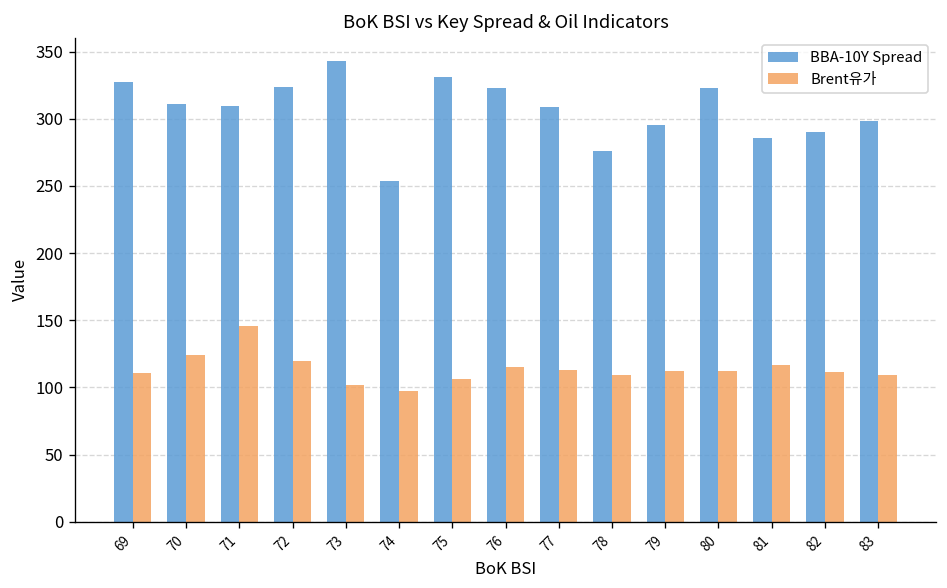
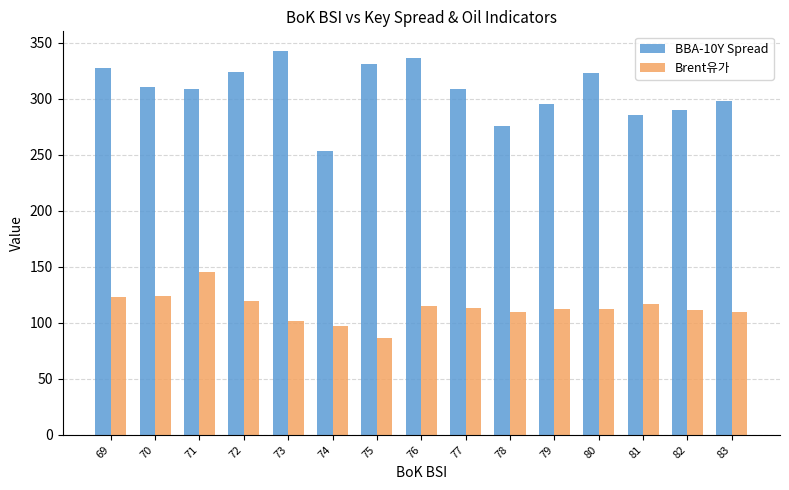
  {
    "BBA-10Y Spread": {
      "69": 327,
      "70": 311,
      "71": 309,
      "72": 324,
      "73": 343,
      "74": 254,
      "75": 331,
-     "76": 323,
+     "76": 336,
      "77": 309,
      "78": 276,
      "79": 295,
      "80": 323,
      "81": 286,
      "82": 290,
      "83": 298
    },
    "Brent유가": {
-     "69": 111,
+     "69": 123,
      "70": 124,
      "71": 146,
      "72": 120,
      "73": 102,
      "74": 97,
-     "75": 106,
+     "75": 86,
      "76": 115,
      "77": 113,
      "78": 109,
      "79": 112,
      "80": 112,
      "81": 117,
      "82": 112,
      "83": 109
    }
  }
